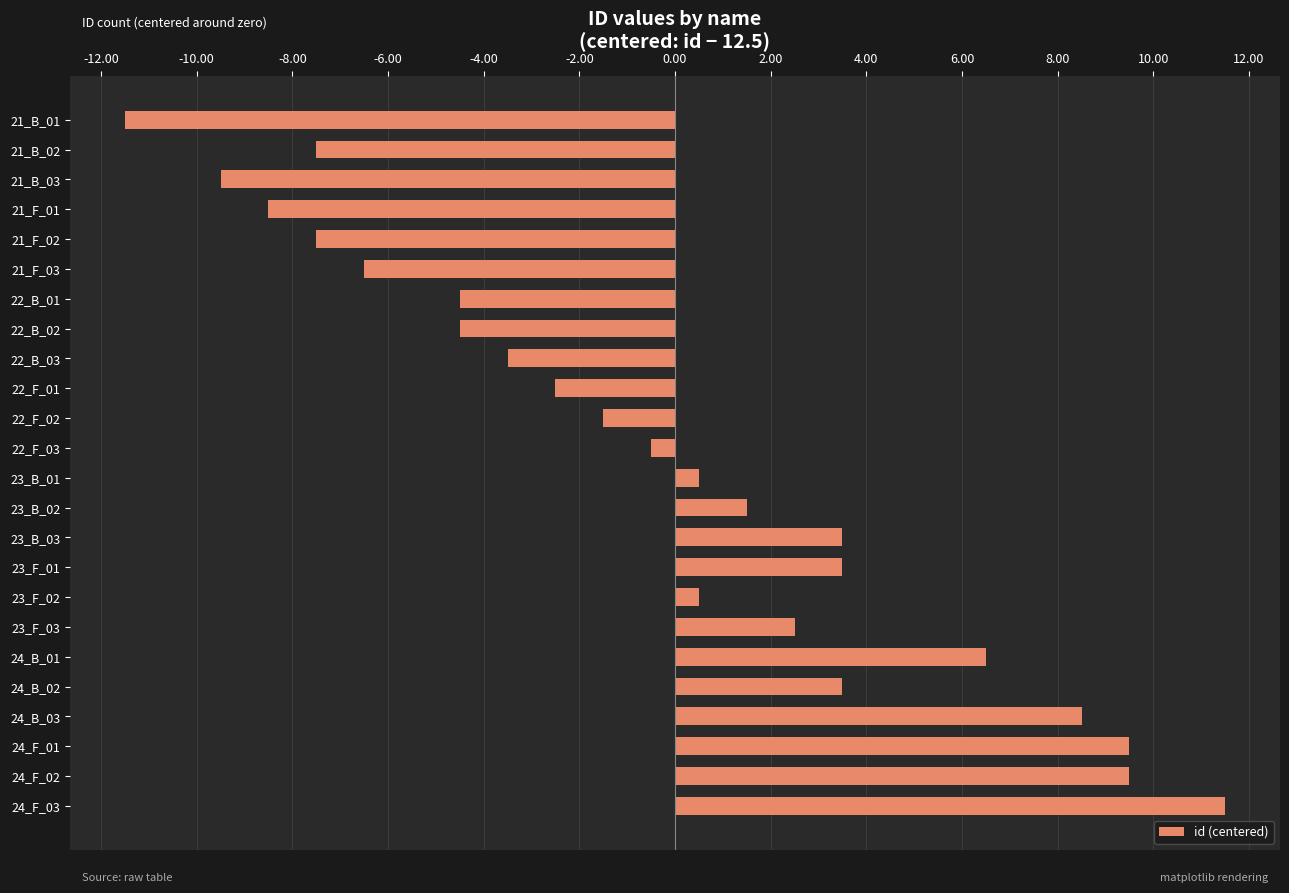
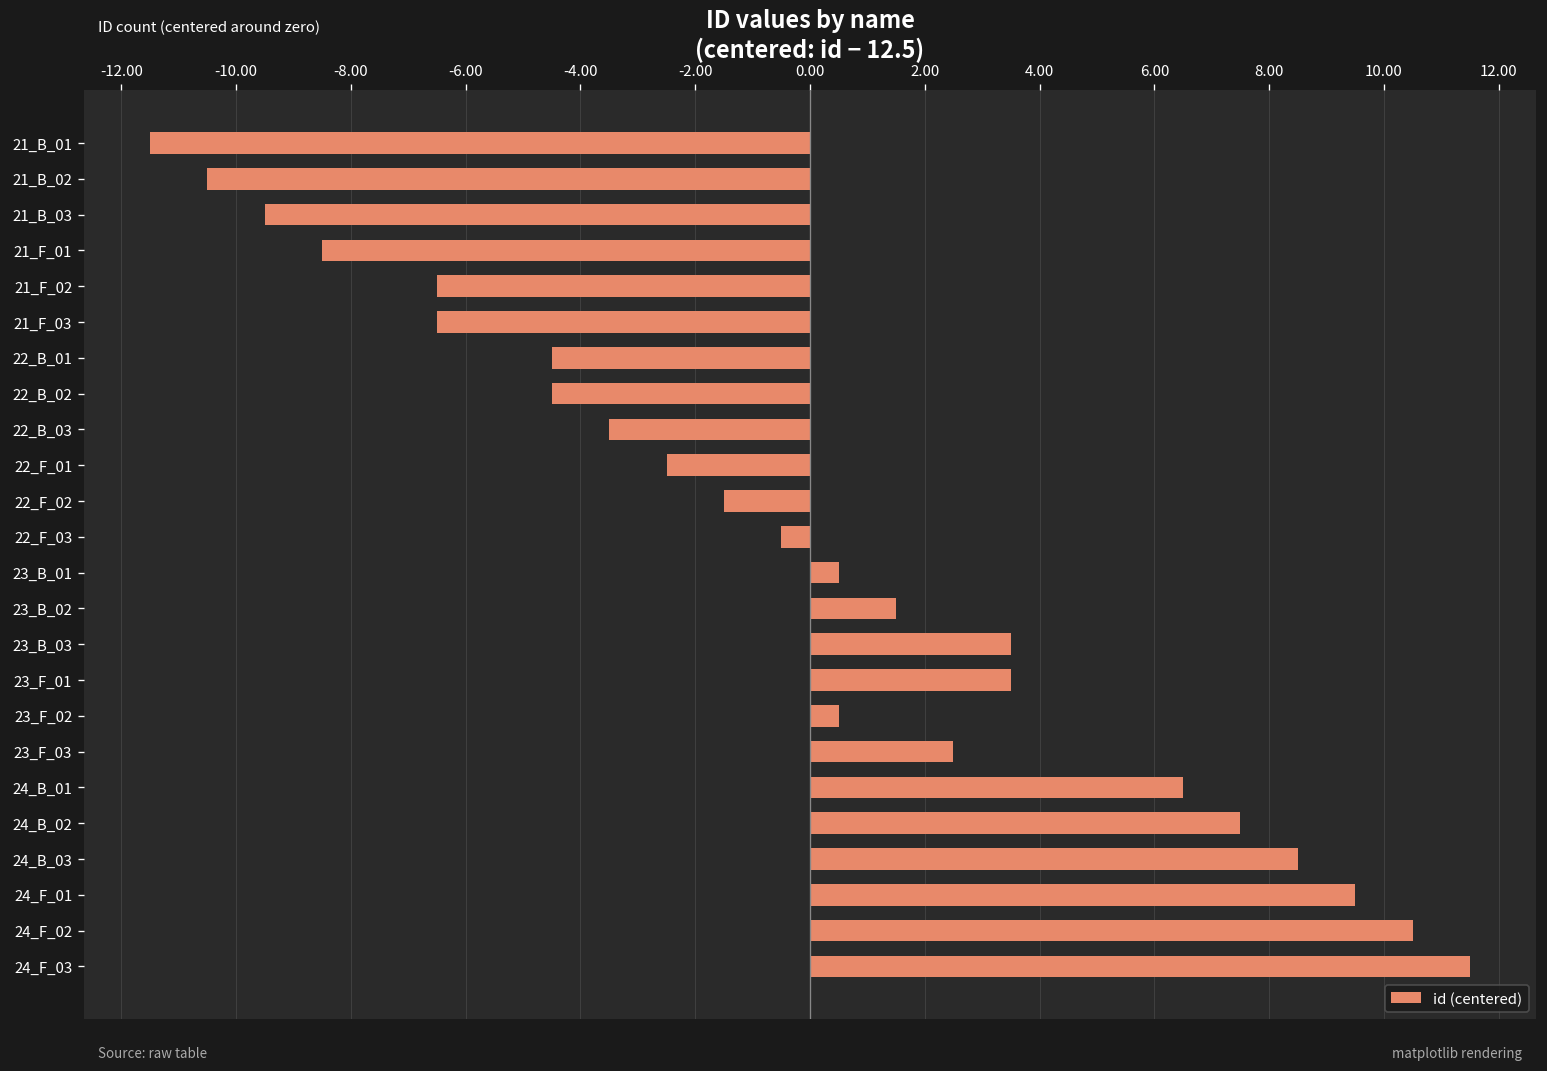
  {
    "21_B_01": -11.5,
-   "21_B_02": -7.5,
+   "21_B_02": -10.5,
    "21_B_03": -9.5,
    "21_F_01": -8.5,
-   "21_F_02": -7.5,
+   "21_F_02": -6.5,
    "21_F_03": -6.5,
    "22_B_01": -4.5,
    "22_B_02": -4.5,
    "22_B_03": -3.5,
    "22_F_01": -2.5,
    "22_F_02": -1.5,
    "22_F_03": -0.5,
    "23_B_01": 0.5,
    "23_B_02": 1.5,
    "23_B_03": 3.5,
    "23_F_01": 3.5,
    "23_F_02": 0.5,
    "23_F_03": 2.5,
    "24_B_01": 6.5,
-   "24_B_02": 3.5,
+   "24_B_02": 7.5,
    "24_B_03": 8.5,
    "24_F_01": 9.5,
-   "24_F_02": 9.5,
+   "24_F_02": 10.5,
    "24_F_03": 11.5
  }
